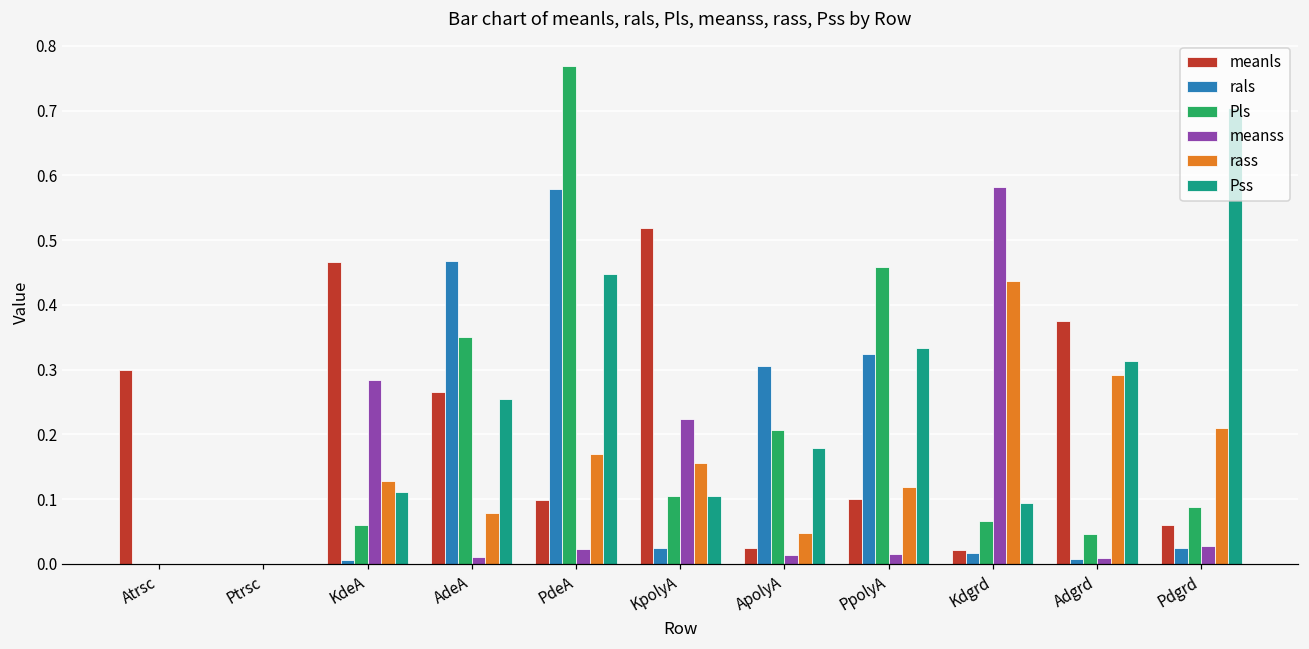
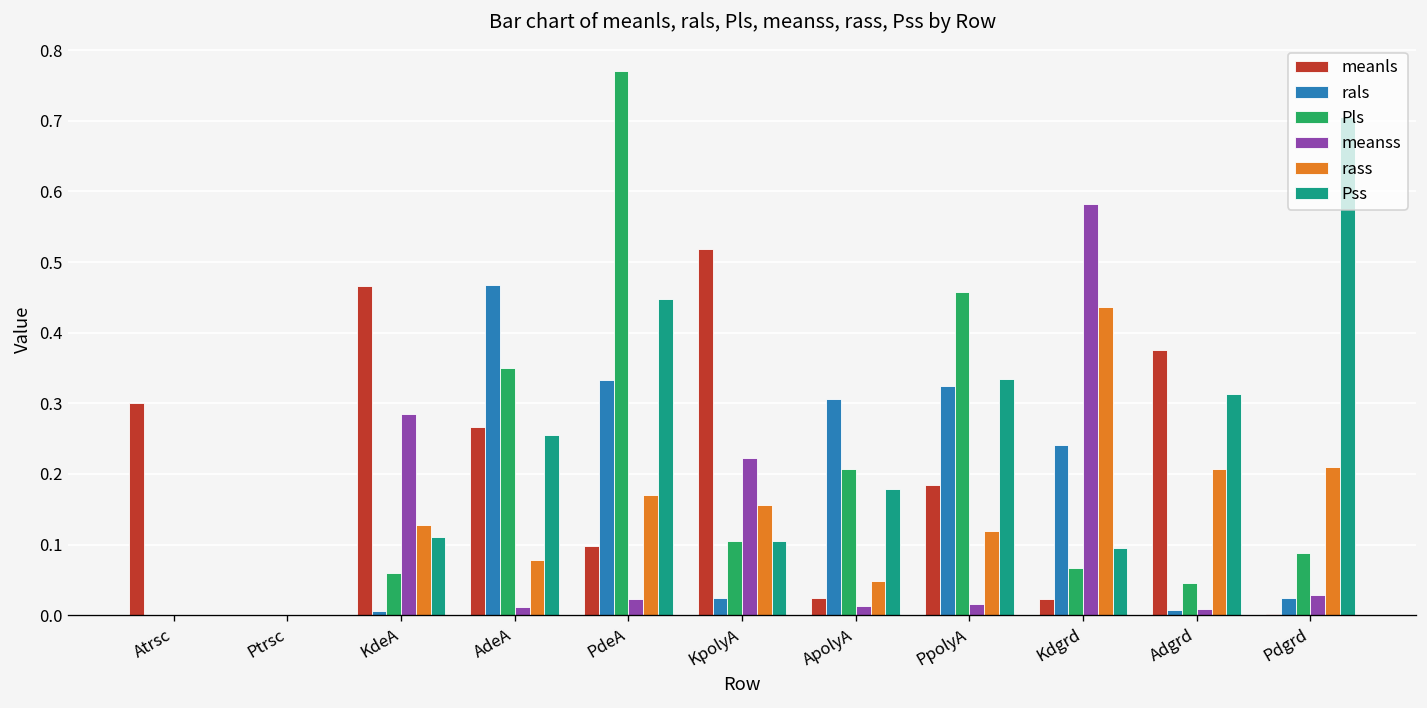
  {
    "meanls": {
      "Atrsc": 0.30,
      "Ptrsc": 0.00,
      "KdeA": 0.47,
      "AdeA": 0.27,
      "PdeA": 0.10,
      "KpolyA": 0.52,
      "ApolyA": 0.02,
-     "PpolyA": 0.10,
+     "PpolyA": 0.18,
      "Kdgrd": 0.02,
      "Adgrd": 0.38,
-     "Pdgrd": 0.06
+     "Pdgrd": 0.00
    },
    "rals": {
      "Atrsc": 0.00,
      "Ptrsc": 0.00,
      "KdeA": 0.01,
      "AdeA": 0.47,
-     "PdeA": 0.58,
+     "PdeA": 0.33,
      "KpolyA": 0.02,
      "ApolyA": 0.31,
      "PpolyA": 0.32,
-     "Kdgrd": 0.02,
+     "Kdgrd": 0.24,
      "Adgrd": 0.01,
      "Pdgrd": 0.02
    },
    "meanss": {
      "Atrsc": 0.00,
      "Ptrsc": 0.00,
      "KdeA": 0.28,
      "AdeA": 0.01,
      "PdeA": 0.02,
      "KpolyA": 0.22,
      "ApolyA": 0.01,
      "PpolyA": 0.02,
      "Kdgrd": 0.58,
      "Adgrd": 0.01,
      "Pdgrd": 0.03
    },
    "rass": {
      "Atrsc": 0.00,
      "Ptrsc": 0.00,
      "KdeA": 0.13,
      "AdeA": 0.08,
      "PdeA": 0.17,
      "KpolyA": 0.16,
      "ApolyA": 0.05,
      "PpolyA": 0.12,
      "Kdgrd": 0.44,
-     "Adgrd": 0.29,
+     "Adgrd": 0.21,
      "Pdgrd": 0.21
    }
  }
